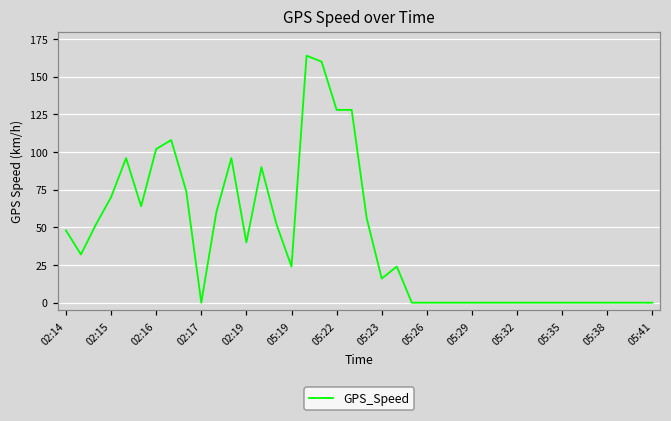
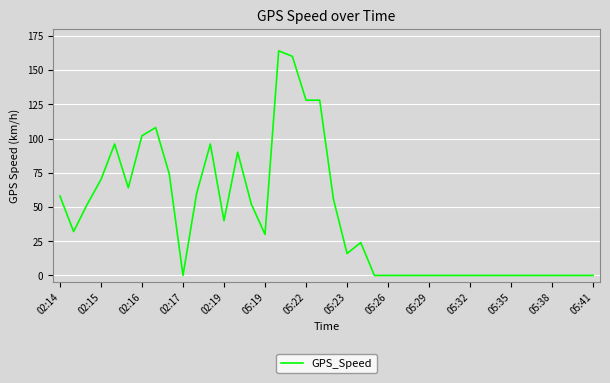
  {
-   "02:14": 48,
-   "05:19": 24,
+   "02:14": 58,
+   "05:19": 30,
    "05:26": 0,
    "05:29": 0,
    "05:32": 0,
    "05:35": 0,
    "05:38": 0,
    "05:41": 0
  }
